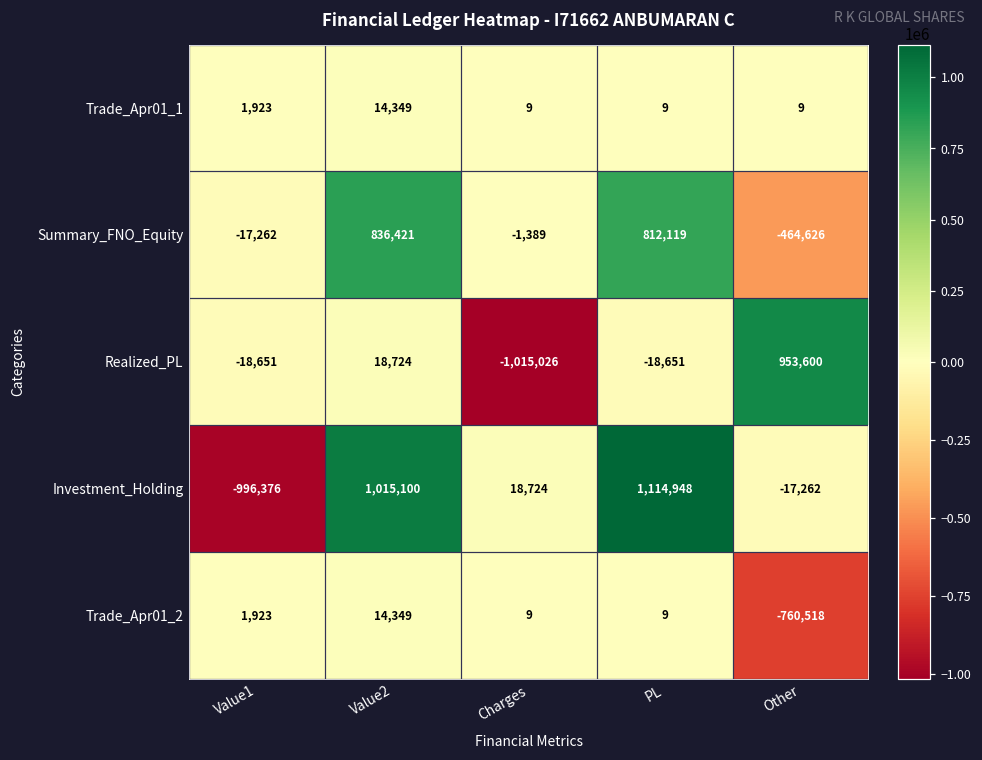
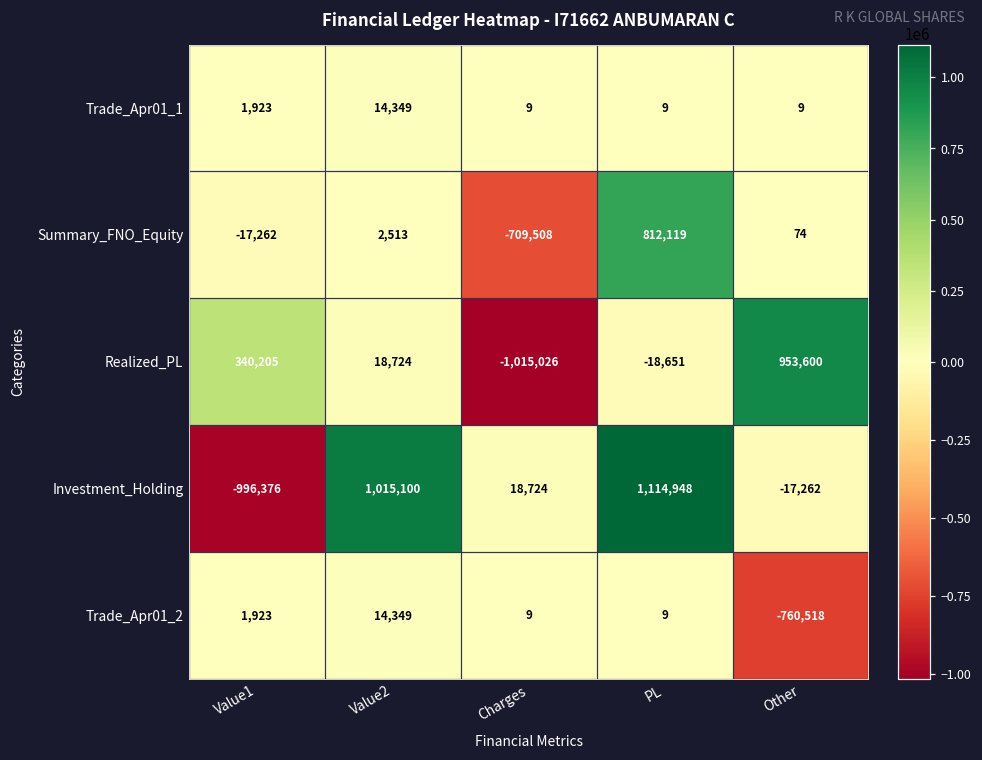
  {
    "Trade_Apr01_1": {
      "Value1": "1,923",
      "Value2": "14,349",
      "Charges": "9",
      "PL": "9",
      "Other": "9"
    },
    "Summary_FNO_Equity": {
      "Value1": "-17,262",
-     "Value2": "836,421",
-     "Charges": "-1,389",
+     "Value2": "2,513",
+     "Charges": "-709,508",
      "PL": "812,119",
-     "Other": "-464,626"
+     "Other": "74"
    },
    "Realized_PL": {
-     "Value1": "-18,651",
+     "Value1": "340,205",
      "Value2": "18,724",
      "Charges": "-1,015,026",
      "PL": "-18,651",
      "Other": "953,600"
    },
    "Investment_Holding": {
      "Value1": "-996,376",
      "Value2": "1,015,100",
      "Charges": "18,724",
      "PL": "1,114,948",
      "Other": "-17,262"
    },
    "Trade_Apr01_2": {
      "Value1": "1,923",
      "Value2": "14,349",
      "Charges": "9",
      "PL": "9",
      "Other": "-760,518"
    }
  }
